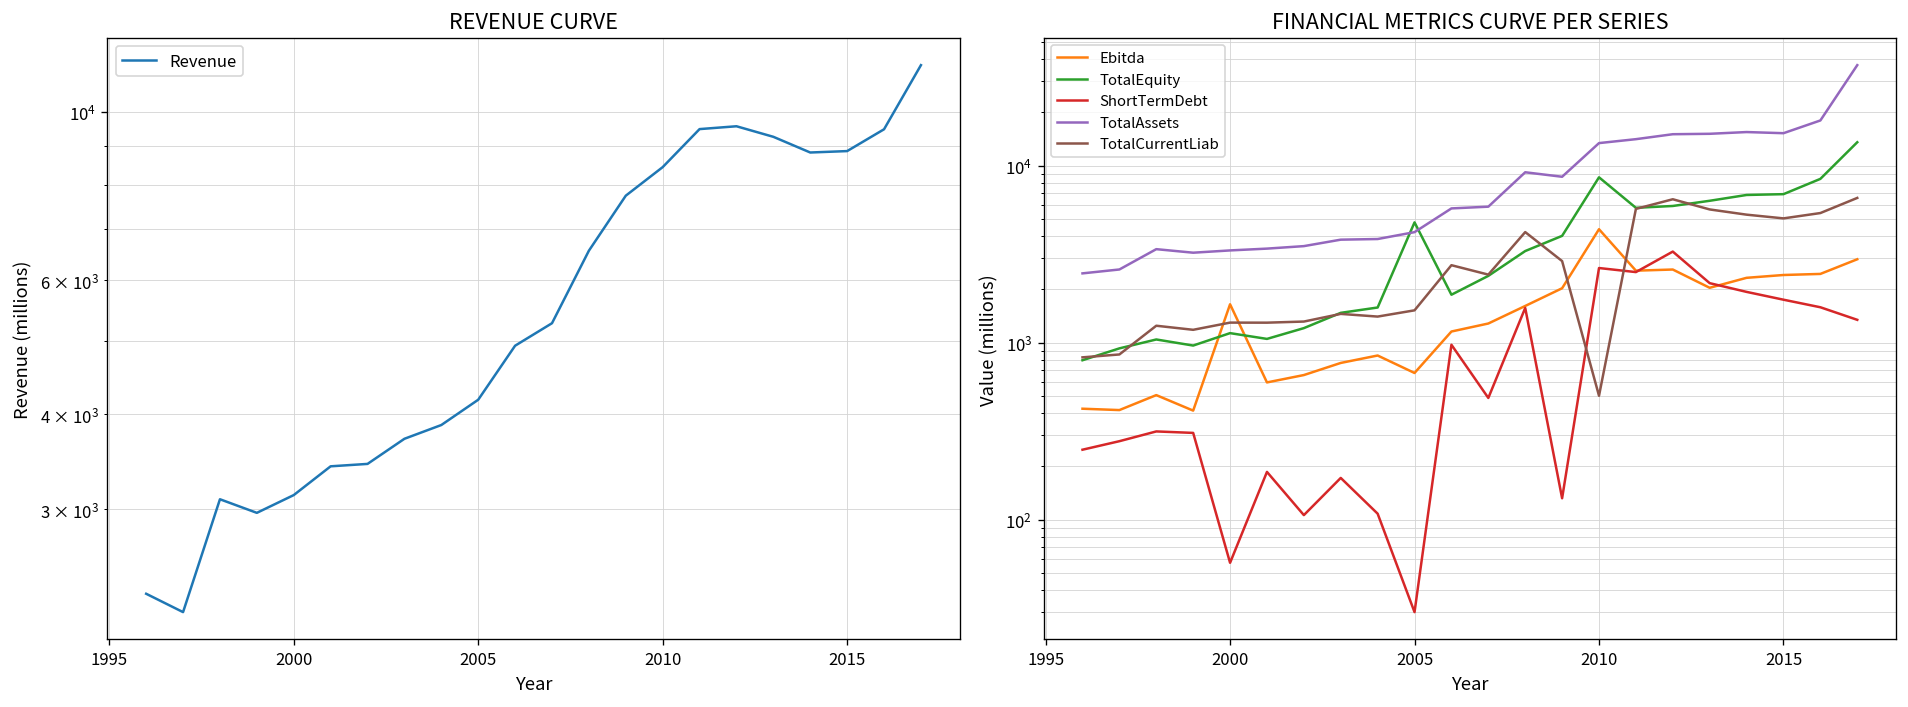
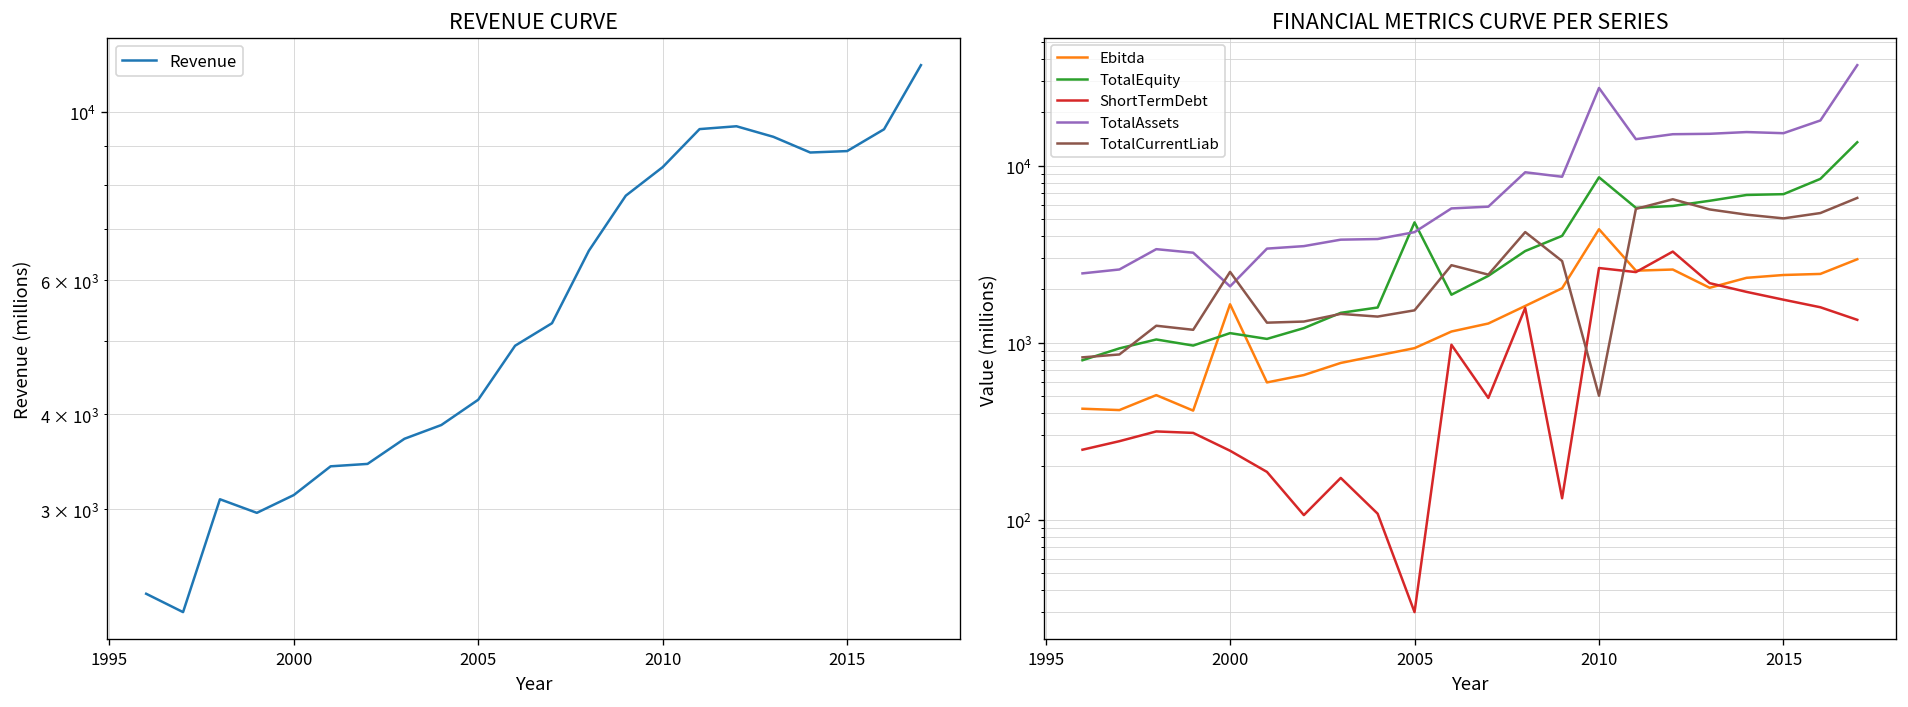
  {
    "FINANCIAL METRICS CURVE PER SERIES": {
      "Ebitda": {
        "2000": 1600,
-       "2005": 700,
+       "2005": 900,
        "2010": 4400,
        "2015": 2400
      },
      "TotalEquity": {
        "2000": 1100,
        "2005": 4800,
        "2010": 9000,
        "2015": 7000
      },
      "ShortTermDebt": {
-       "2000": 57,
+       "2000": 250,
        "2005": 30,
        "2010": 2600,
        "2015": 1700
      },
      "TotalAssets": {
-       "2000": 3300,
+       "2000": 2100,
        "2005": 4200,
-       "2010": 13000,
+       "2010": 28000,
        "2015": 15000
      },
      "TotalCurrentLiab": {
-       "2000": 1300,
+       "2000": 2500,
        "2005": 1500,
        "2010": 500,
        "2015": 5000
      }
    }
  }
